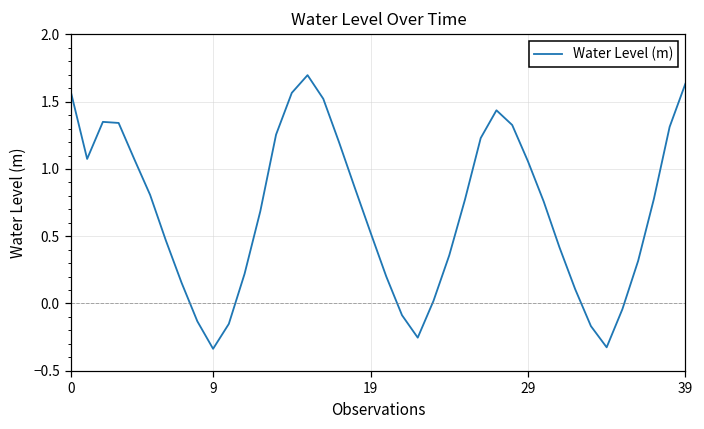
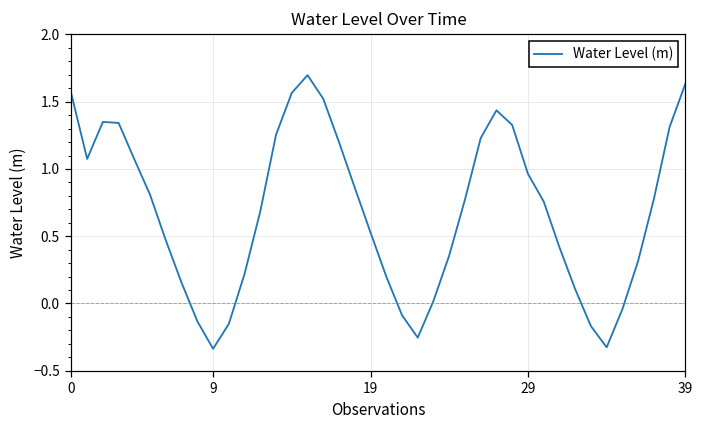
  {
    "0": 1.56,
    "9": -0.34,
    "19": 0.53,
-   "29": 1.06,
+   "29": 0.96,
    "39": 1.63
  }
